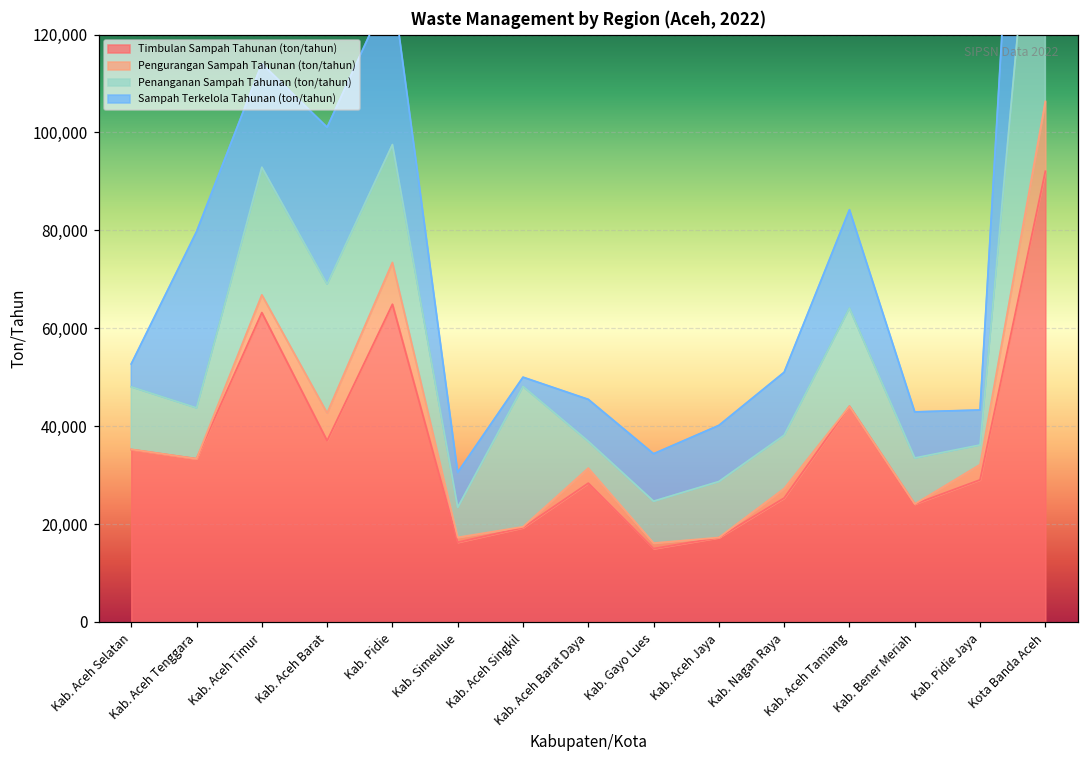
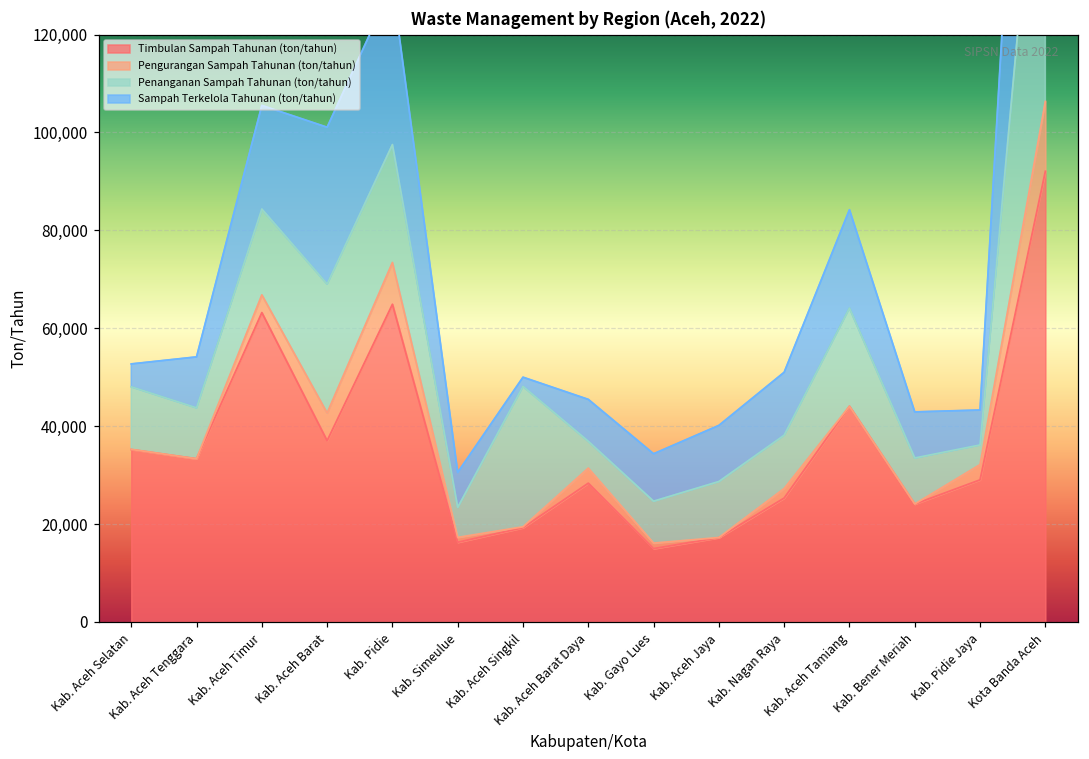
  {
    "Penanganan Sampah Tahunan (ton/tahun)": {
      "Kab. Aceh Selatan": "13,000",
      "Kab. Aceh Tenggara": "10,000",
-     "Kab. Aceh Timur": "26,000",
+     "Kab. Aceh Timur": "18,000",
      "Kab. Aceh Barat": "26,000",
      "Kab. Pidie": "24,000",
      "Kab. Simeulue": "6,000",
      "Kab. Aceh Singkil": "29,000",
      "Kab. Aceh Barat Daya": "5,000",
      "Kab. Gayo Lues": "9,000",
      "Kab. Aceh Jaya": "11,000",
      "Kab. Nagan Raya": "11,000",
      "Kab. Aceh Tamiang": "20,000",
      "Kab. Bener Meriah": "9,000",
      "Kab. Pidie Jaya": "4,000"
    },
    "Sampah Terkelola Tahunan (ton/tahun)": {
      "Kab. Aceh Selatan": "5,000",
-     "Kab. Aceh Tenggara": "36,000",
+     "Kab. Aceh Tenggara": "10,000",
      "Kab. Aceh Barat": "32,000",
      "Kab. Simeulue": "7,000",
      "Kab. Aceh Singkil": "2,000",
      "Kab. Aceh Barat Daya": "9,000",
      "Kab. Gayo Lues": "10,000",
      "Kab. Aceh Jaya": "11,000",
      "Kab. Nagan Raya": "13,000",
      "Kab. Aceh Tamiang": "20,000",
      "Kab. Bener Meriah": "9,000",
      "Kab. Pidie Jaya": "7,000"
    }
  }
